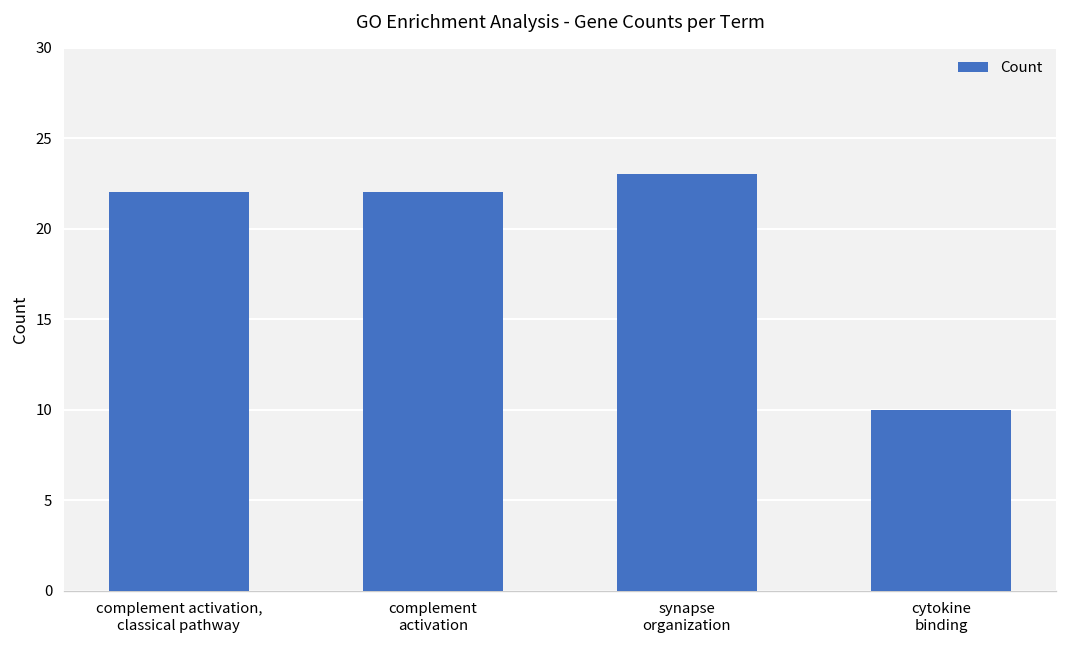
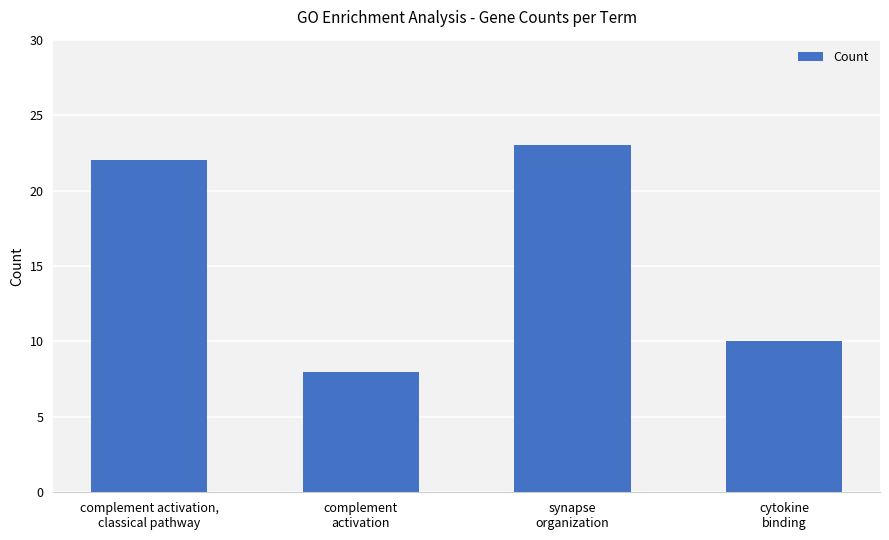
  {
    "complement activation, classical pathway": 22,
-   "complement activation": 22,
+   "complement activation": 8,
    "synapse organization": 23,
    "cytokine binding": 10
  }
